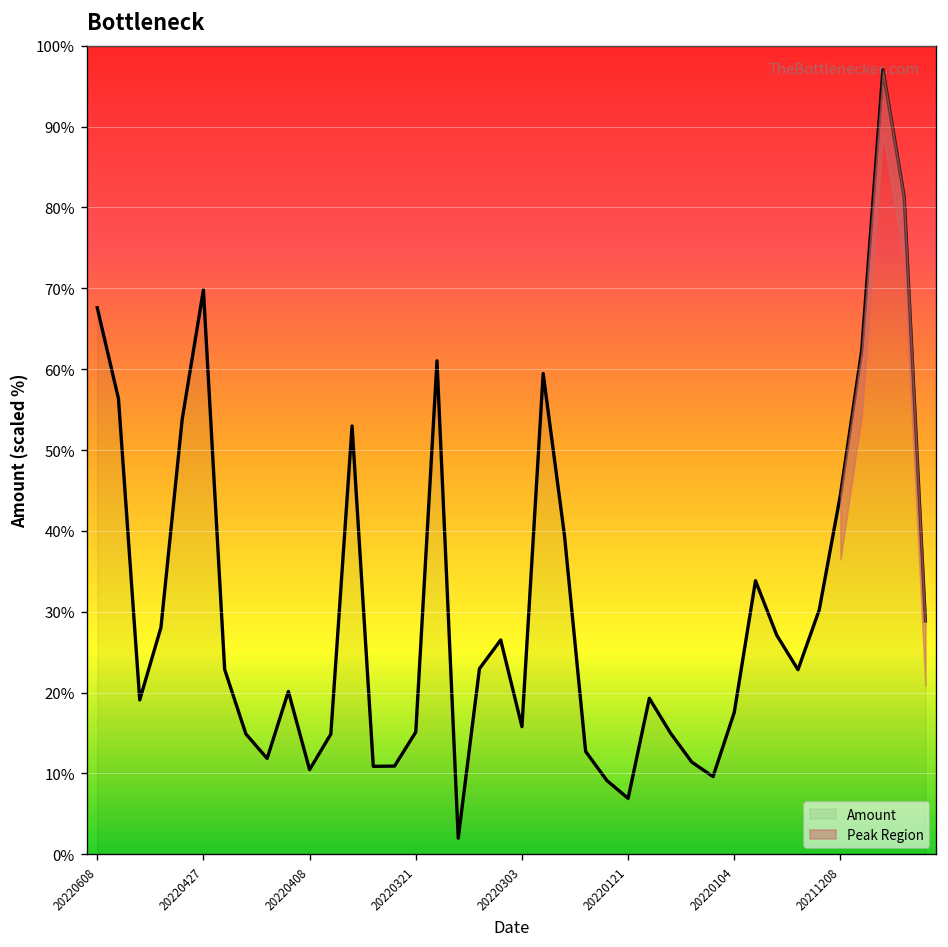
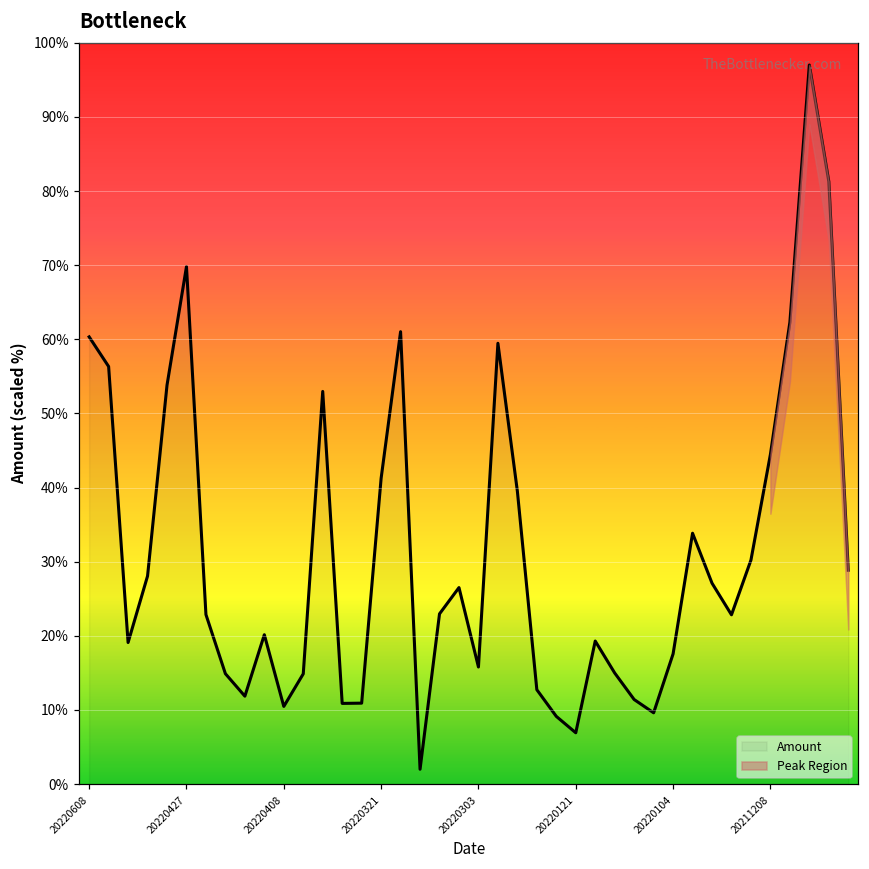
  {
    "Amount": {
-     "20220608": "68%",
+     "20220608": "60%",
      "20220427": "70%",
      "20220408": "10%",
-     "20220321": "15%",
+     "20220321": "41%",
      "20220303": "16%",
      "20220121": "7%",
      "20220104": "18%"
    }
  }
